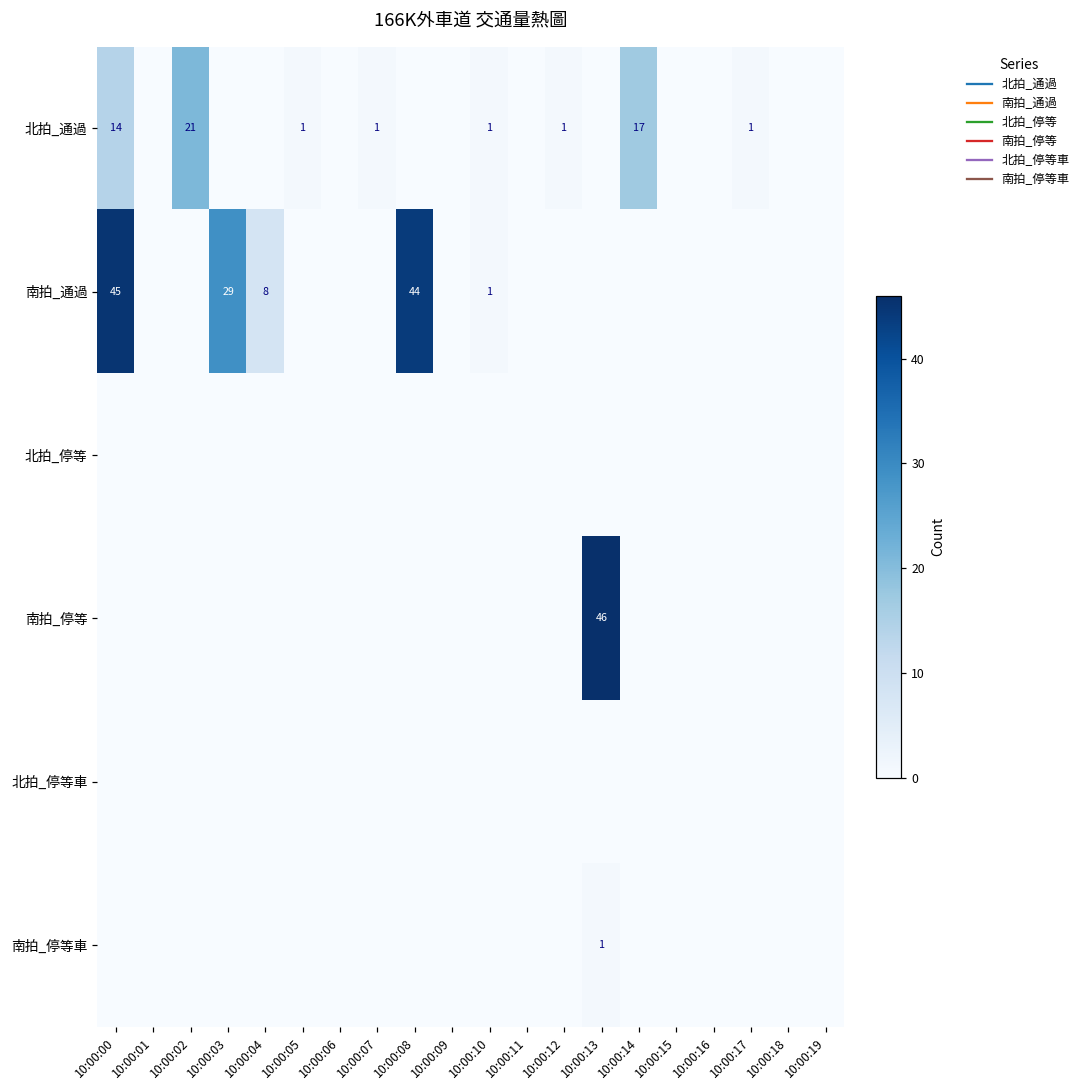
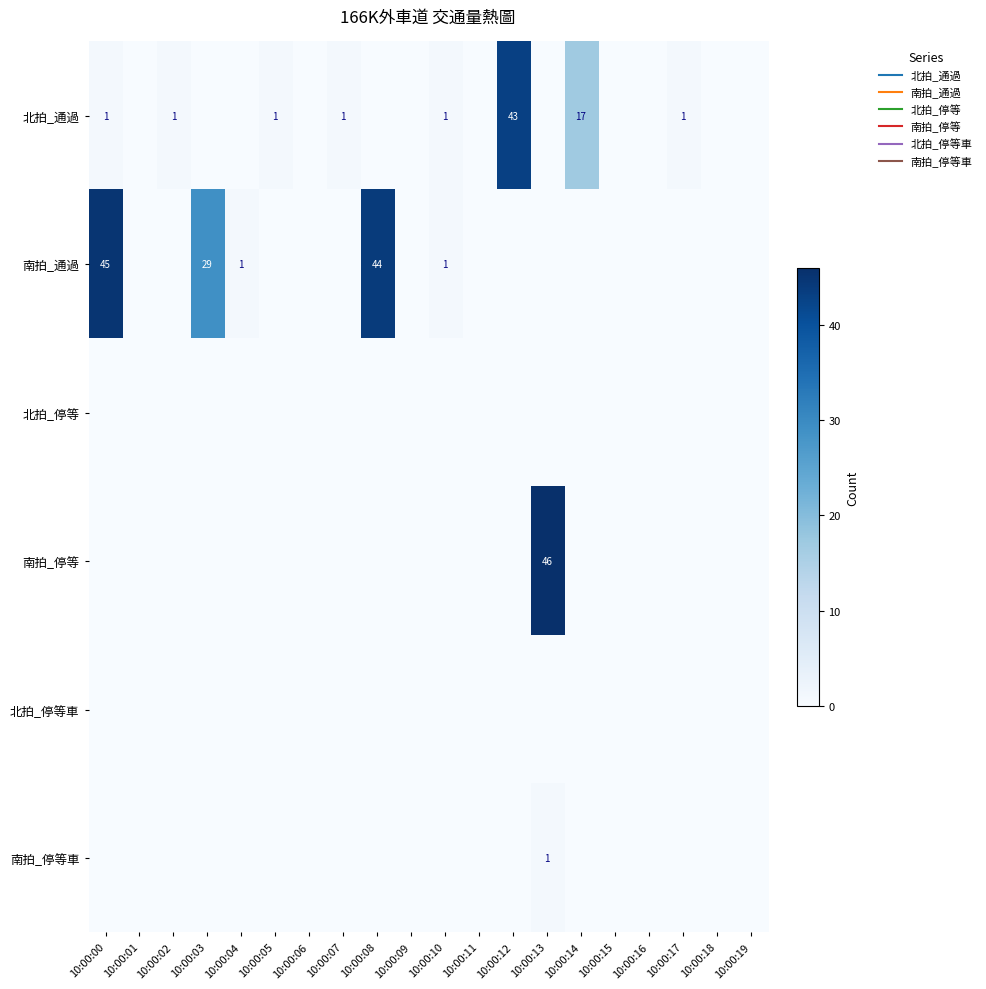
  {
    "北拍_通過": {
-     "10:00:00": 14,
-     "10:00:02": 21,
+     "10:00:00": 1,
+     "10:00:02": 1,
      "10:00:05": 1,
      "10:00:07": 1,
      "10:00:10": 1,
-     "10:00:12": 1,
+     "10:00:12": 43,
      "10:00:14": 17,
      "10:00:17": 1
    },
    "南拍_通過": {
      "10:00:00": 45,
      "10:00:03": 29,
-     "10:00:04": 8,
+     "10:00:04": 1,
      "10:00:08": 44,
      "10:00:10": 1
    },
    "南拍_停等": {
      "10:00:13": 46
    },
    "南拍_停等車": {
      "10:00:13": 1
    }
  }
